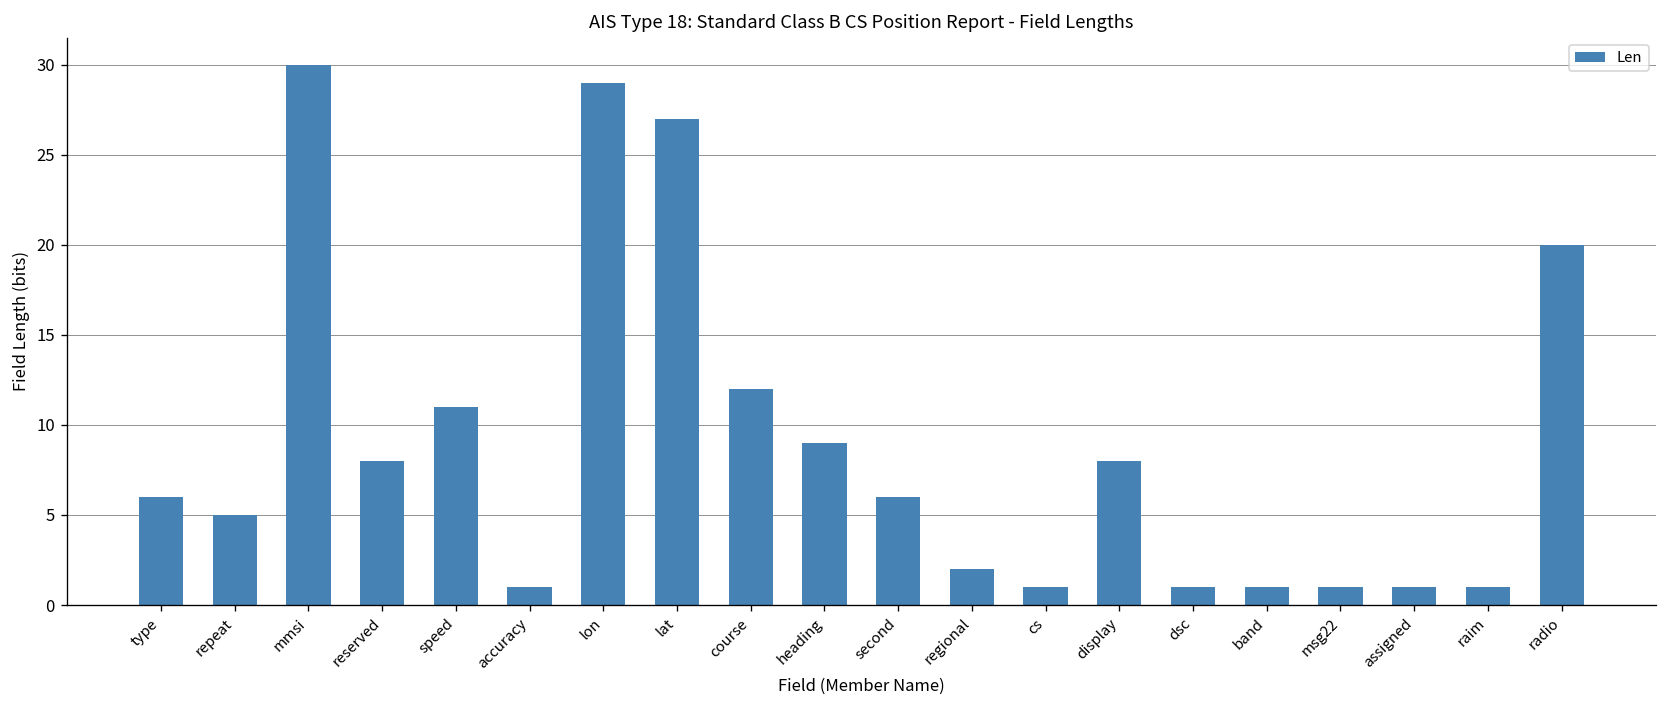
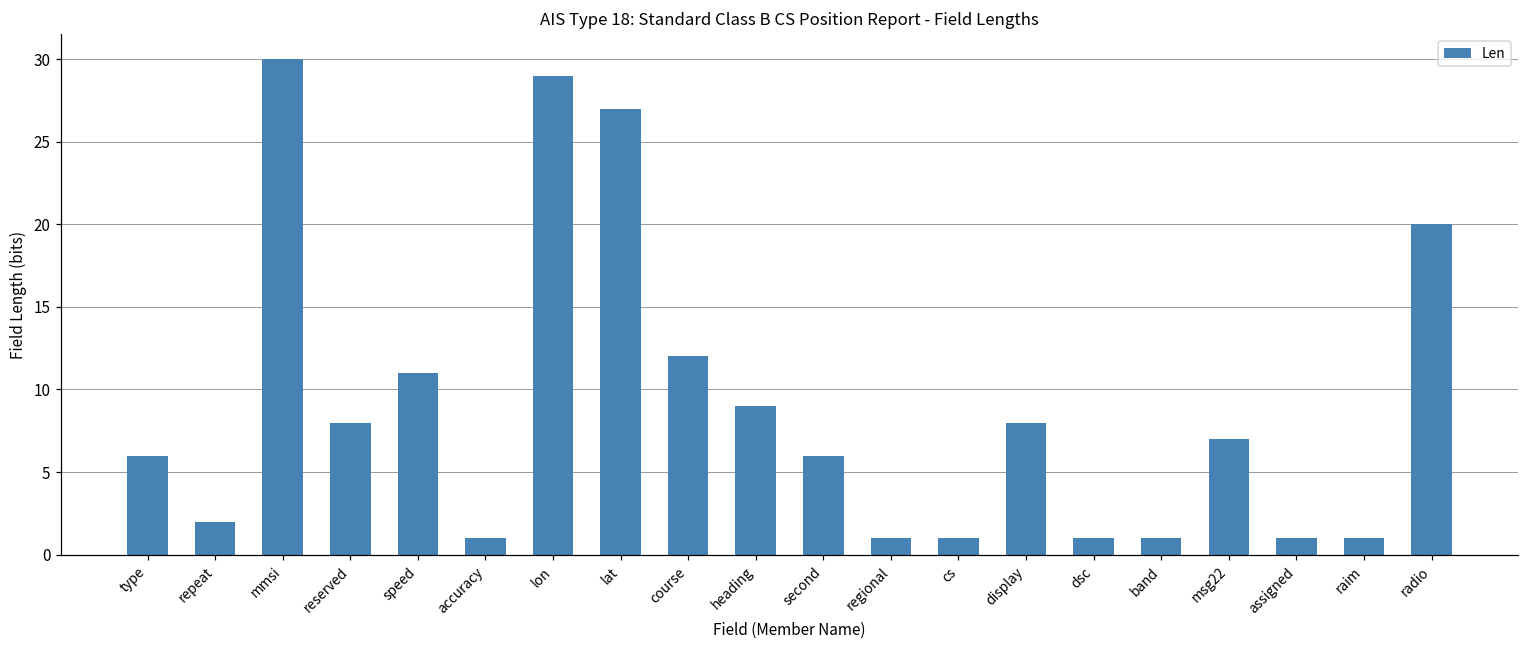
  {
    "type": 6,
-   "repeat": 5,
+   "repeat": 2,
    "mmsi": 30,
    "reserved": 8,
    "speed": 11,
    "accuracy": 1,
    "lon": 29,
    "lat": 27,
    "course": 12,
    "heading": 9,
    "second": 6,
-   "regional": 2,
+   "regional": 1,
    "cs": 1,
    "display": 8,
    "dsc": 1,
    "band": 1,
-   "msg22": 1,
+   "msg22": 7,
    "assigned": 1,
    "raim": 1,
    "radio": 20
  }
